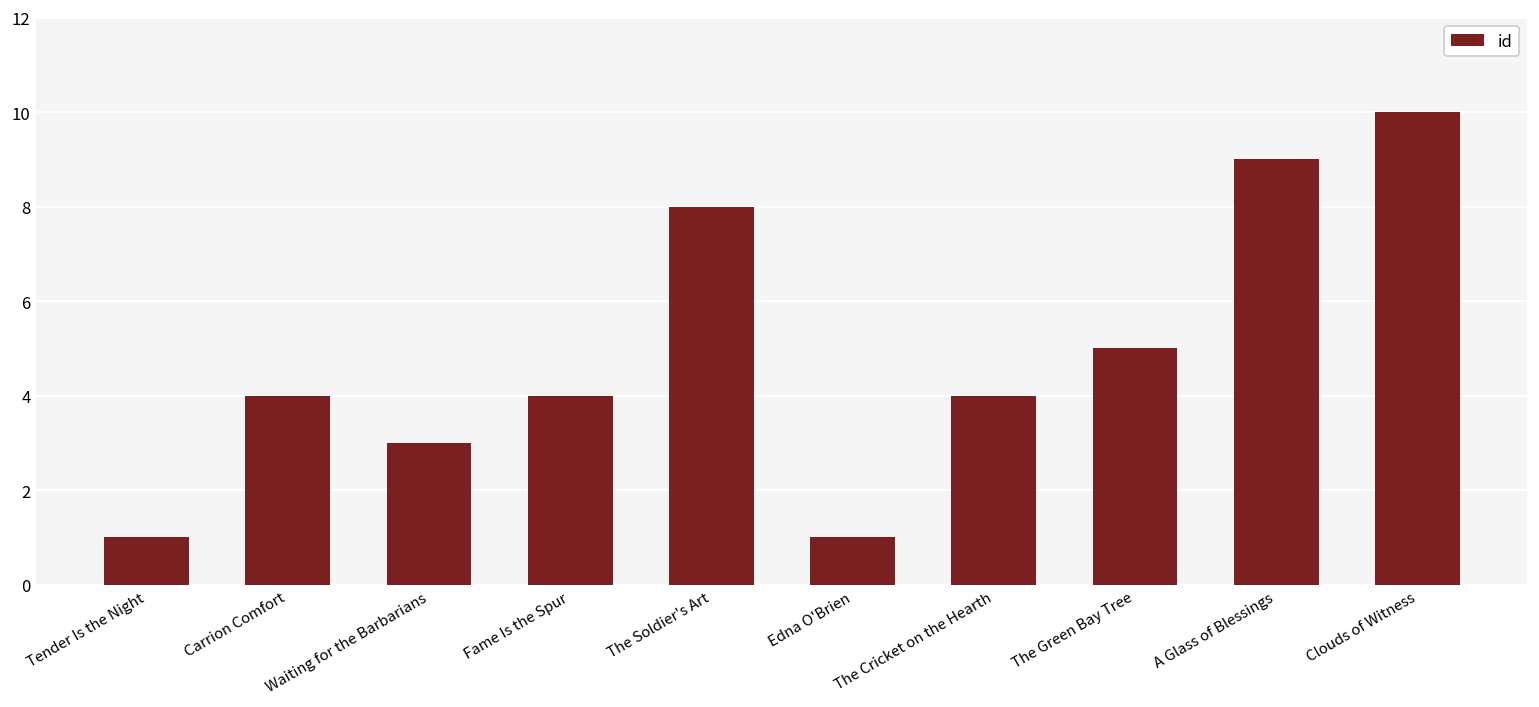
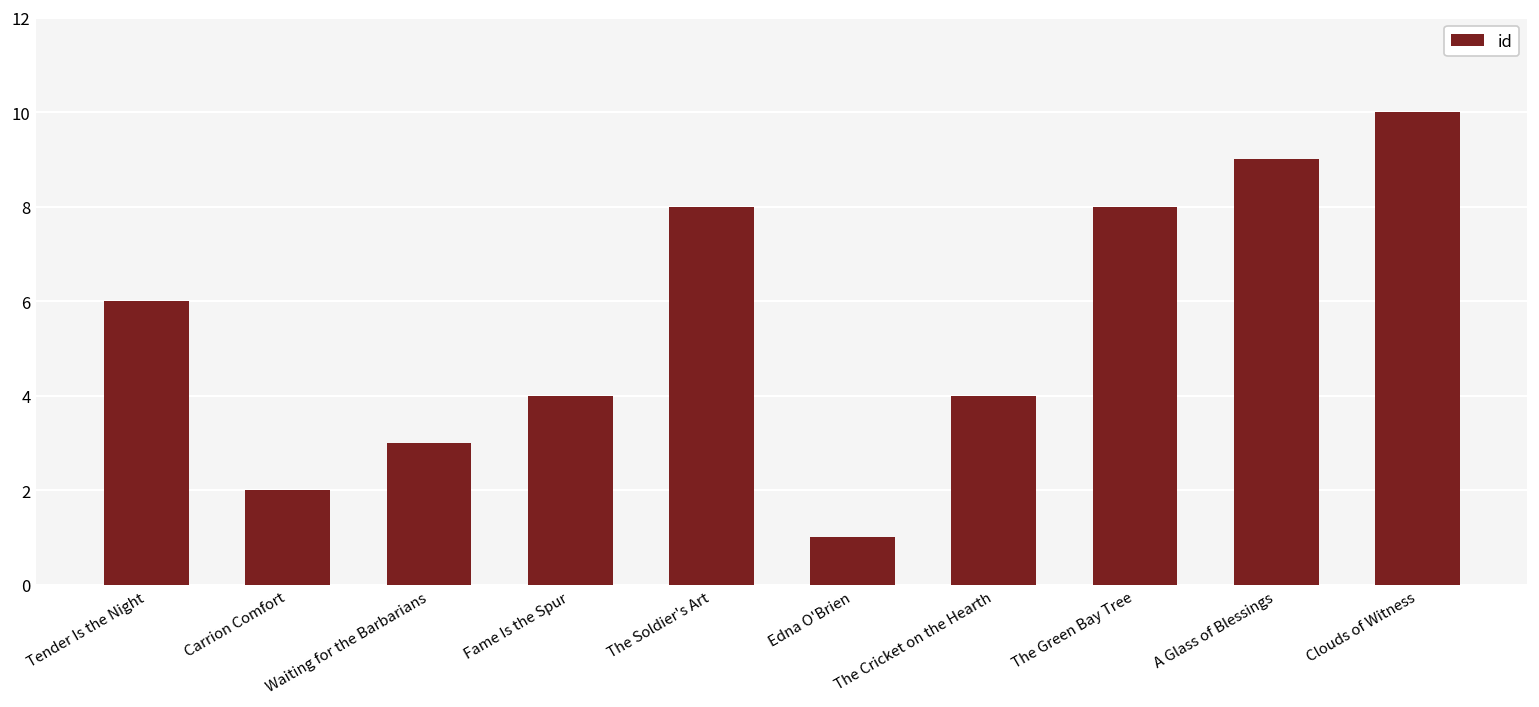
  {
-   "Tender Is the Night": 1,
-   "Carrion Comfort": 4,
+   "Tender Is the Night": 6,
+   "Carrion Comfort": 2,
    "Waiting for the Barbarians": 3,
    "Fame Is the Spur": 4,
    "The Soldier's Art": 8,
    "Edna O'Brien": 1,
    "The Cricket on the Hearth": 4,
-   "The Green Bay Tree": 5,
+   "The Green Bay Tree": 8,
    "A Glass of Blessings": 9,
    "Clouds of Witness": 10
  }
